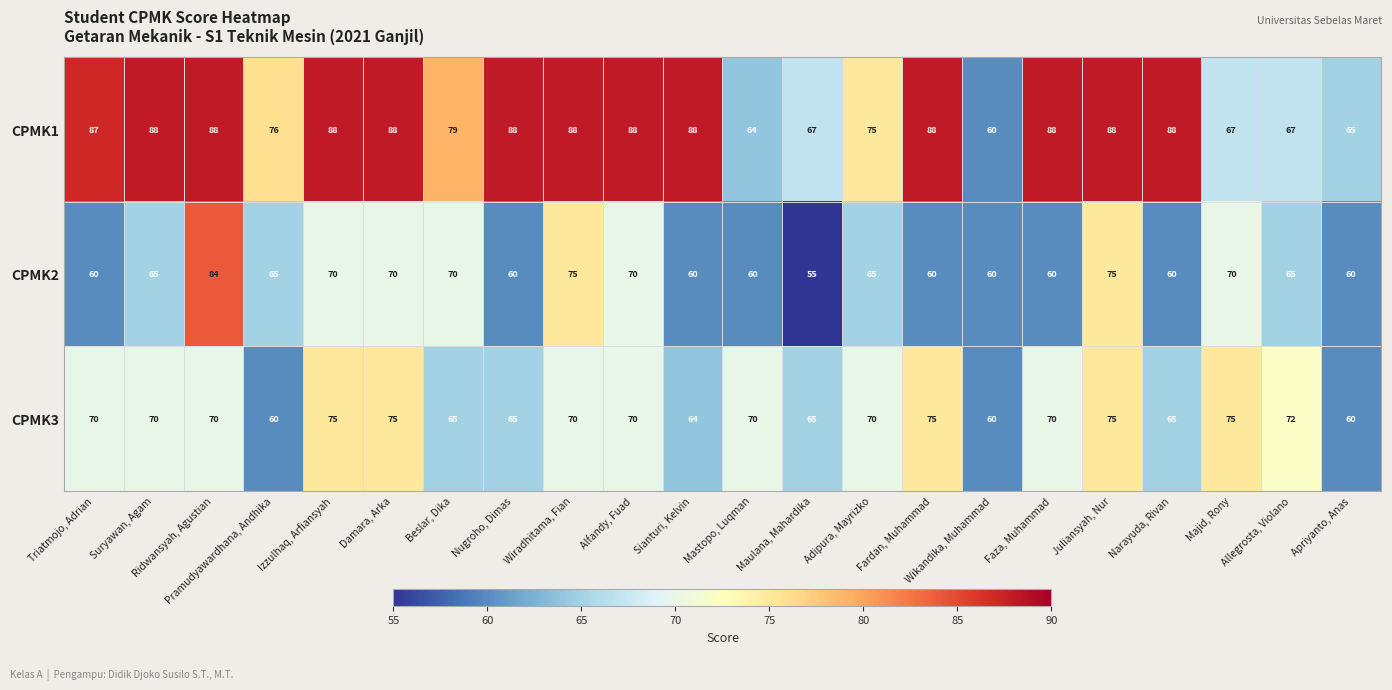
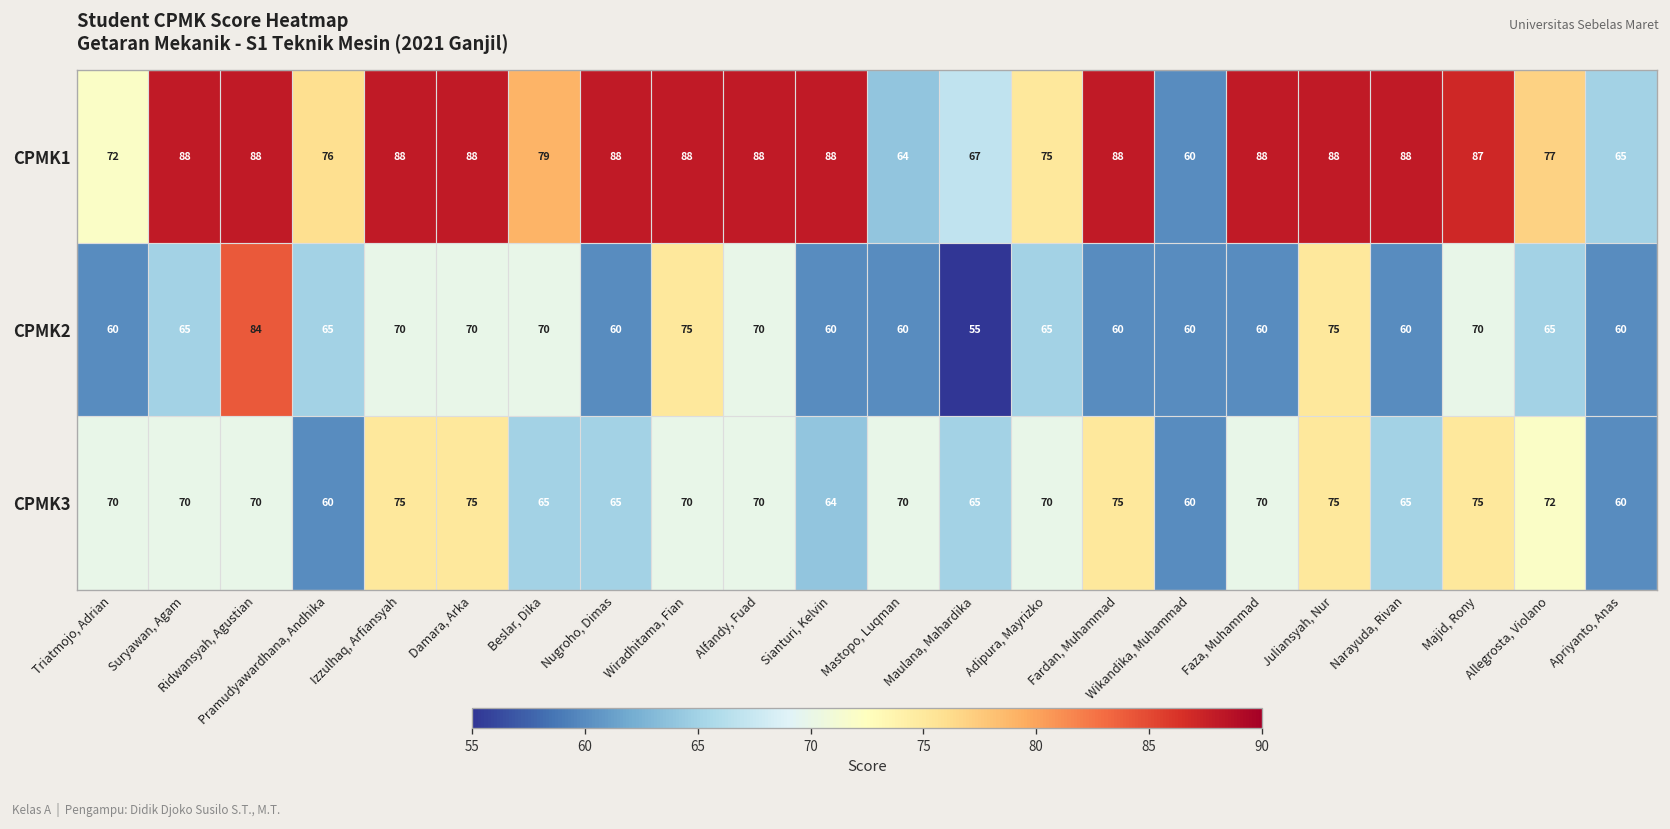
  {
    "CPMK1": {
-     "Triatmojo, Adrian": 87,
+     "Triatmojo, Adrian": 72,
      "Suryawan, Agam": 88,
      "Ridwansyah, Agustian": 88,
      "Pramudyawardhana, Andhika": 76,
      "Izzulhaq, Arfiansyah": 88,
      "Damara, Arka": 88,
      "Beslar, Dika": 79,
      "Nugroho, Dimas": 88,
      "Wiradhitama, Fian": 88,
      "Alfandy, Fuad": 88,
      "Sianturi, Kelvin": 88,
      "Mastopo, Luqman": 64,
      "Maulana, Mahardika": 67,
      "Adipura, Mayrizko": 75,
      "Fardan, Muhammad": 88,
      "Wikandika, Muhammad": 60,
      "Faza, Muhammad": 88,
      "Juliansyah, Nur": 88,
      "Narayuda, Rivan": 88,
-     "Majid, Rony": 67,
-     "Allegrosta, Violano": 67,
+     "Majid, Rony": 87,
+     "Allegrosta, Violano": 77,
      "Apriyanto, Anas": 65
    },
    "CPMK2": {
      "Triatmojo, Adrian": 60,
      "Suryawan, Agam": 65,
      "Ridwansyah, Agustian": 84,
      "Pramudyawardhana, Andhika": 65,
      "Izzulhaq, Arfiansyah": 70,
      "Damara, Arka": 70,
      "Beslar, Dika": 70,
      "Nugroho, Dimas": 60,
      "Wiradhitama, Fian": 75,
      "Alfandy, Fuad": 70,
      "Sianturi, Kelvin": 60,
      "Mastopo, Luqman": 60,
      "Maulana, Mahardika": 55,
      "Adipura, Mayrizko": 65,
      "Fardan, Muhammad": 60,
      "Wikandika, Muhammad": 60,
      "Faza, Muhammad": 60,
      "Juliansyah, Nur": 75,
      "Narayuda, Rivan": 60,
      "Majid, Rony": 70,
      "Allegrosta, Violano": 65,
      "Apriyanto, Anas": 60
    },
    "CPMK3": {
      "Triatmojo, Adrian": 70,
      "Suryawan, Agam": 70,
      "Ridwansyah, Agustian": 70,
      "Pramudyawardhana, Andhika": 60,
      "Izzulhaq, Arfiansyah": 75,
      "Damara, Arka": 75,
      "Beslar, Dika": 65,
      "Nugroho, Dimas": 65,
      "Wiradhitama, Fian": 70,
      "Alfandy, Fuad": 70,
      "Sianturi, Kelvin": 64,
      "Mastopo, Luqman": 70,
      "Maulana, Mahardika": 65,
      "Adipura, Mayrizko": 70,
      "Fardan, Muhammad": 75,
      "Wikandika, Muhammad": 60,
      "Faza, Muhammad": 70,
      "Juliansyah, Nur": 75,
      "Narayuda, Rivan": 65,
      "Majid, Rony": 75,
      "Allegrosta, Violano": 72,
      "Apriyanto, Anas": 60
    }
  }
